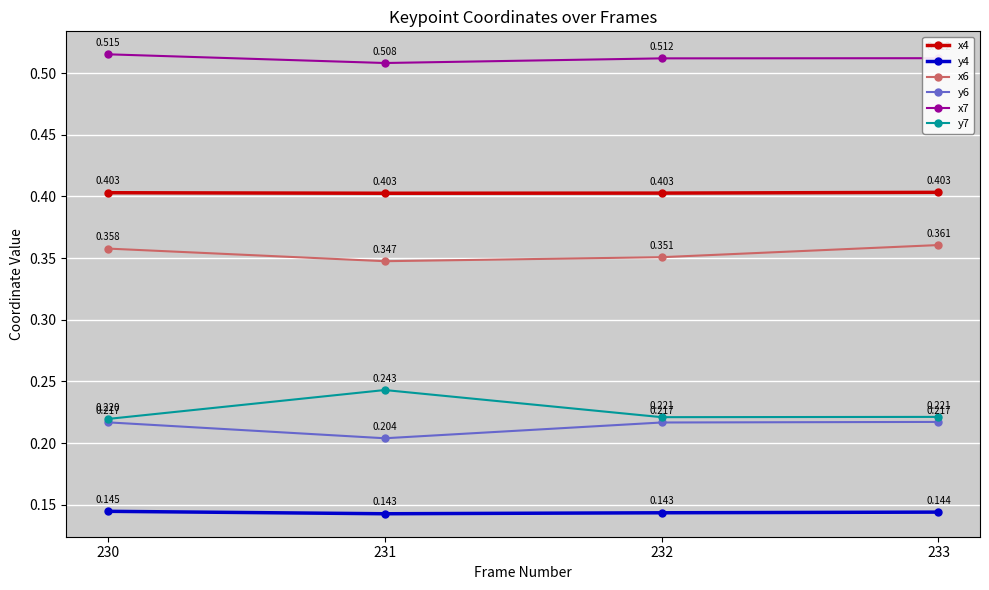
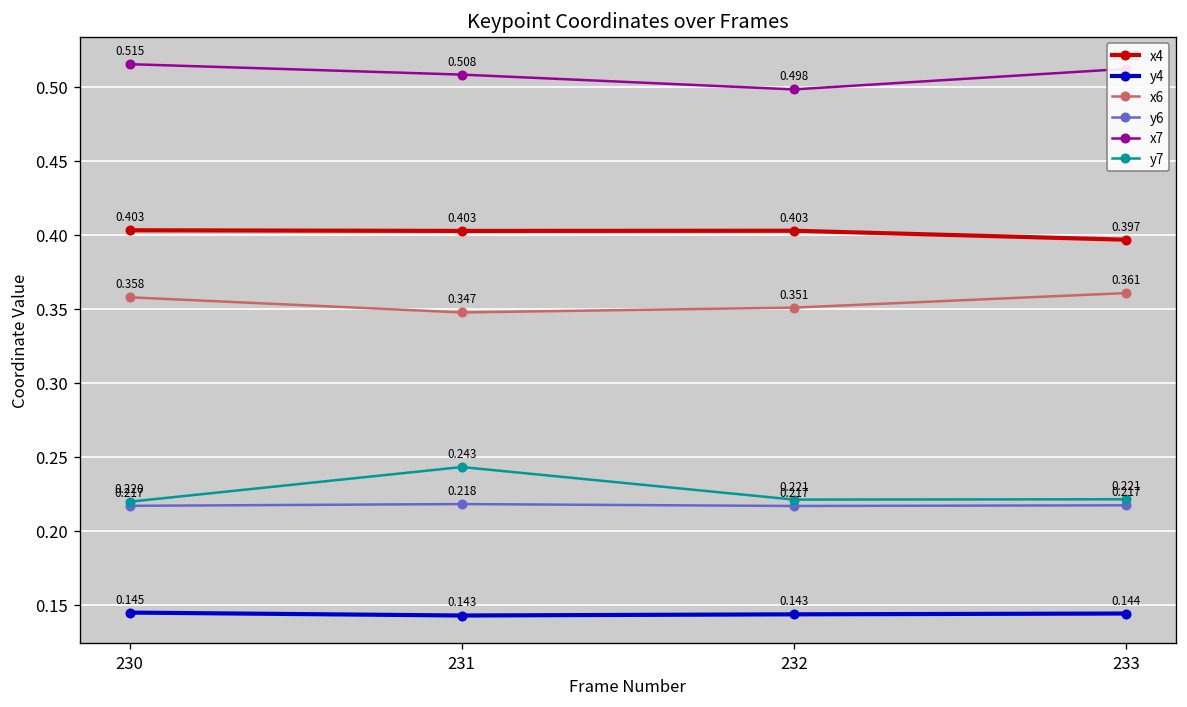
  {
    "x4": {
      "230": 0.403,
      "231": 0.403,
      "232": 0.403,
-     "233": 0.403
+     "233": 0.397
    },
    "y4": {
      "230": 0.145,
      "231": 0.143,
      "232": 0.143,
      "233": 0.144
    },
    "x6": {
      "230": 0.358,
      "231": 0.347,
      "232": 0.351,
      "233": 0.361
    },
    "y6": {
-     "231": 0.204
+     "231": 0.218
    },
    "x7": {
      "230": 0.515,
      "231": 0.508,
-     "232": 0.512
+     "232": 0.498
    },
    "y7": {
      "231": 0.243
    }
  }
